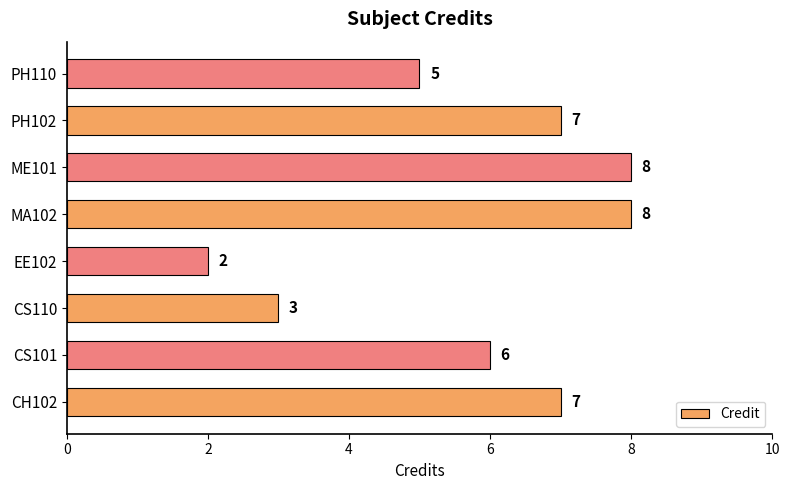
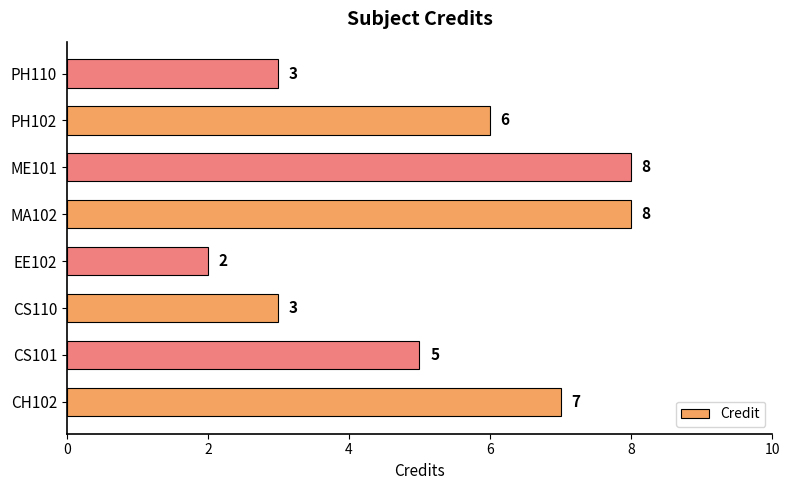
  {
-   "PH110": 5,
-   "PH102": 7,
+   "PH110": 3,
+   "PH102": 6,
    "ME101": 8,
    "MA102": 8,
    "EE102": 2,
    "CS110": 3,
-   "CS101": 6,
+   "CS101": 5,
    "CH102": 7
  }
